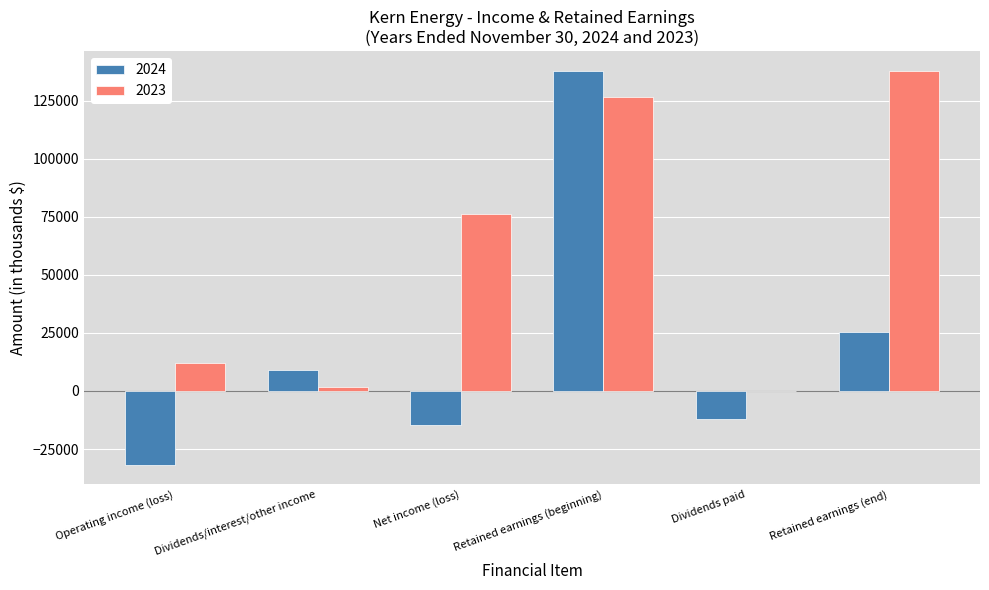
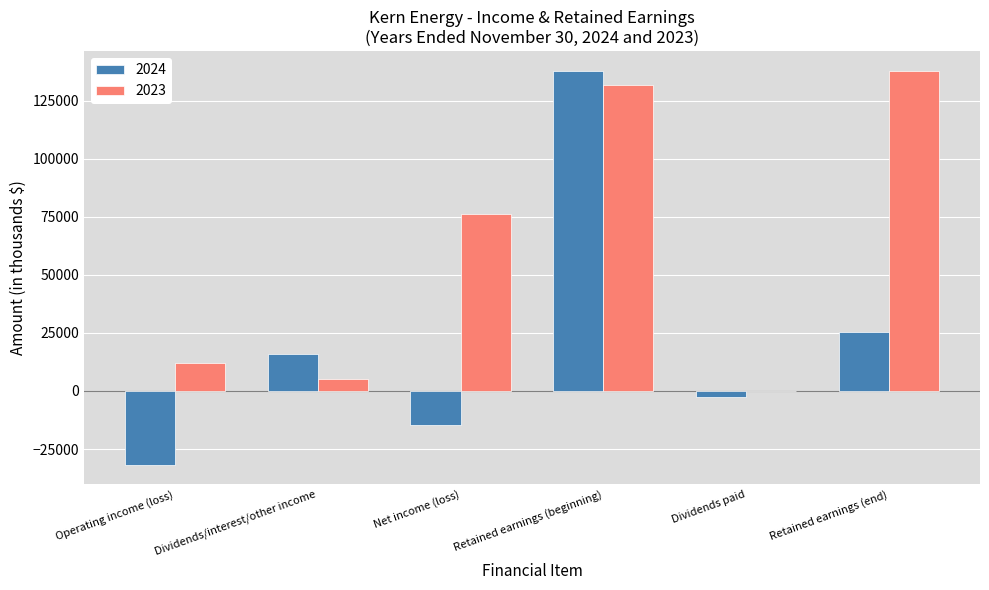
  {
    "2024": {
      "Operating income (loss)": -32000,
-     "Dividends/interest/other income": 9000,
+     "Dividends/interest/other income": 16000,
      "Net income (loss)": -15000,
      "Retained earnings (beginning)": 138000,
-     "Dividends paid": -12000,
+     "Dividends paid": -2000,
      "Retained earnings (end)": 25000
    },
    "2023": {
      "Operating income (loss)": 12000,
-     "Dividends/interest/other income": 2000,
+     "Dividends/interest/other income": 5000,
      "Net income (loss)": 76000,
-     "Retained earnings (beginning)": 127000,
+     "Retained earnings (beginning)": 132000,
      "Dividends paid": 0,
      "Retained earnings (end)": 138000
    }
  }
